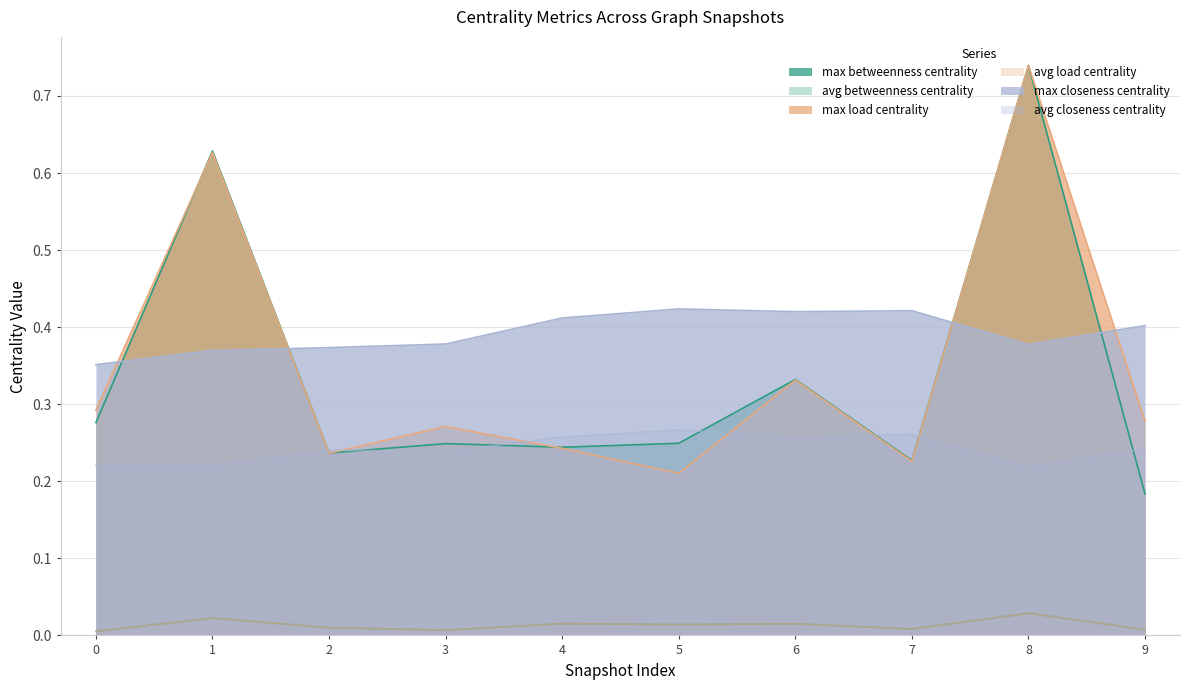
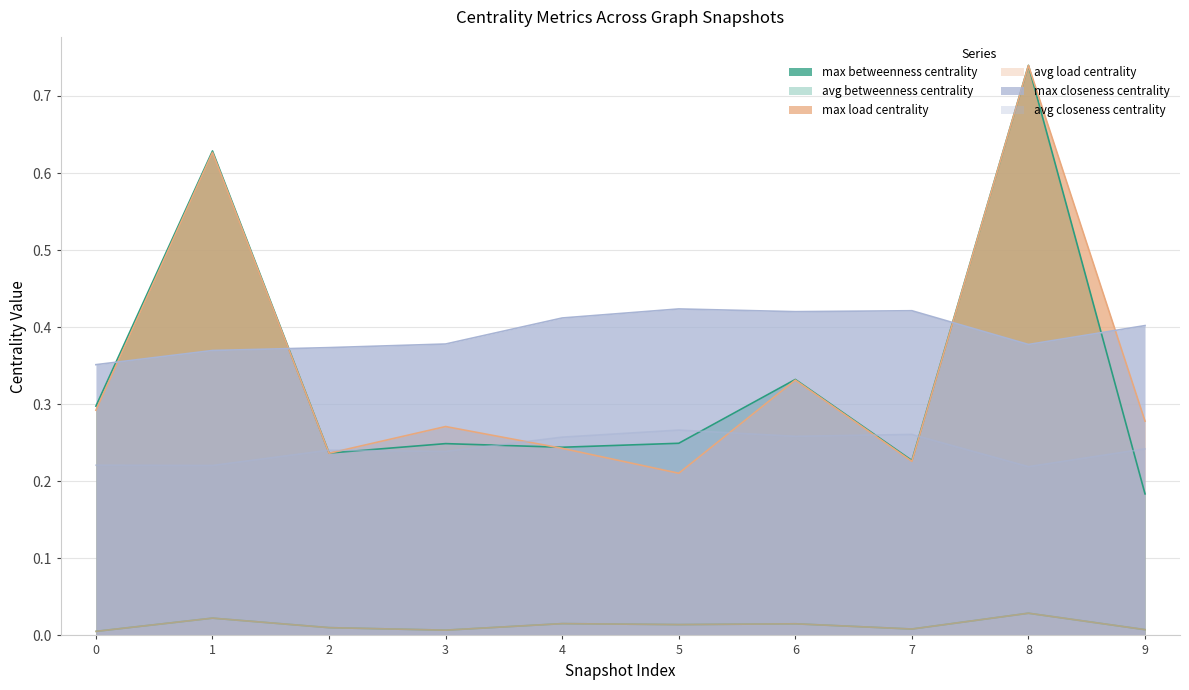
  {
    "max betweenness centrality": {
-     "0": 0.28,
+     "0": 0.30,
      "3": 0.25,
      "5": 0.25,
      "9": 0.18
    }
  }
